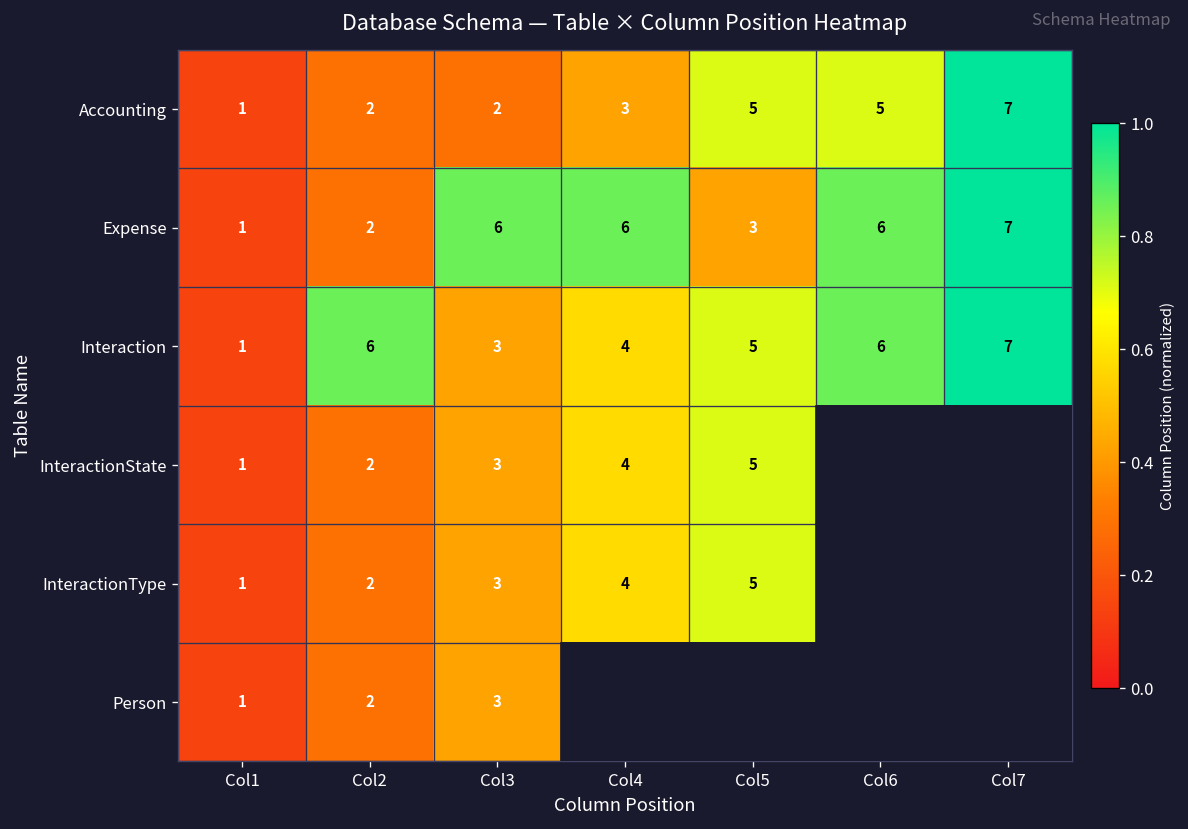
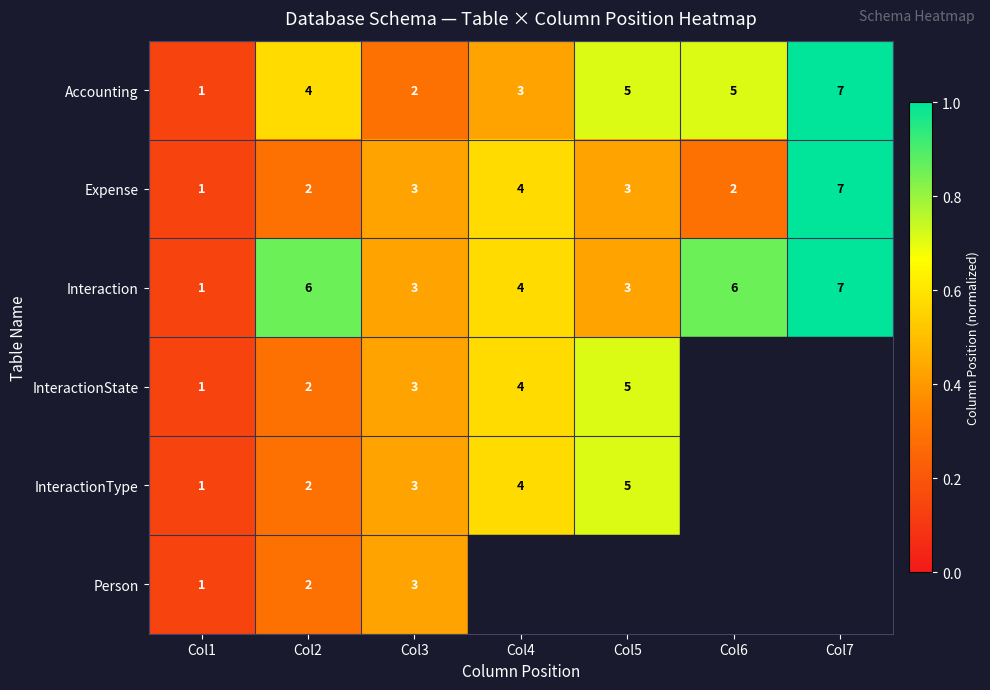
  {
    "Accounting": {
      "Col1": 1,
-     "Col2": 2,
+     "Col2": 4,
      "Col3": 2,
      "Col4": 3,
      "Col5": 5,
      "Col6": 5,
      "Col7": 7
    },
    "Expense": {
      "Col1": 1,
      "Col2": 2,
-     "Col3": 6,
-     "Col4": 6,
+     "Col3": 3,
+     "Col4": 4,
      "Col5": 3,
-     "Col6": 6,
+     "Col6": 2,
      "Col7": 7
    },
    "Interaction": {
      "Col1": 1,
      "Col2": 6,
      "Col3": 3,
      "Col4": 4,
-     "Col5": 5,
+     "Col5": 3,
      "Col6": 6,
      "Col7": 7
    },
    "InteractionState": {
      "Col1": 1,
      "Col2": 2,
      "Col3": 3,
      "Col4": 4,
      "Col5": 5
    },
    "InteractionType": {
      "Col1": 1,
      "Col2": 2,
      "Col3": 3,
      "Col4": 4,
      "Col5": 5
    },
    "Person": {
      "Col1": 1,
      "Col2": 2,
      "Col3": 3
    }
  }
